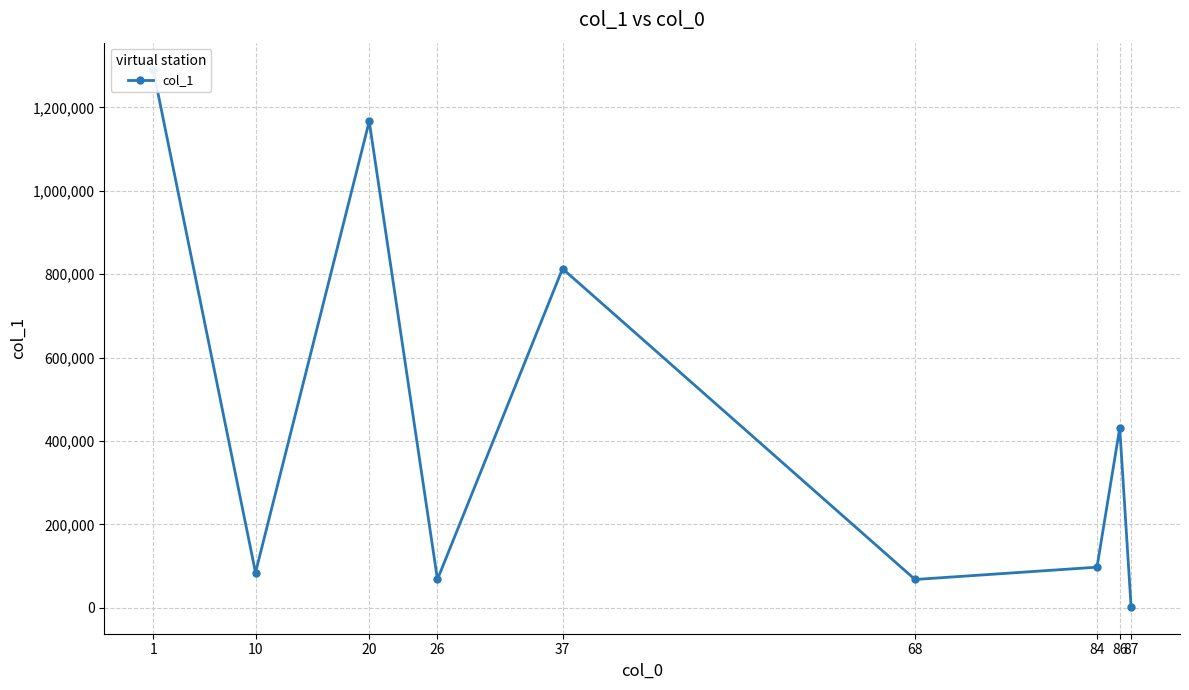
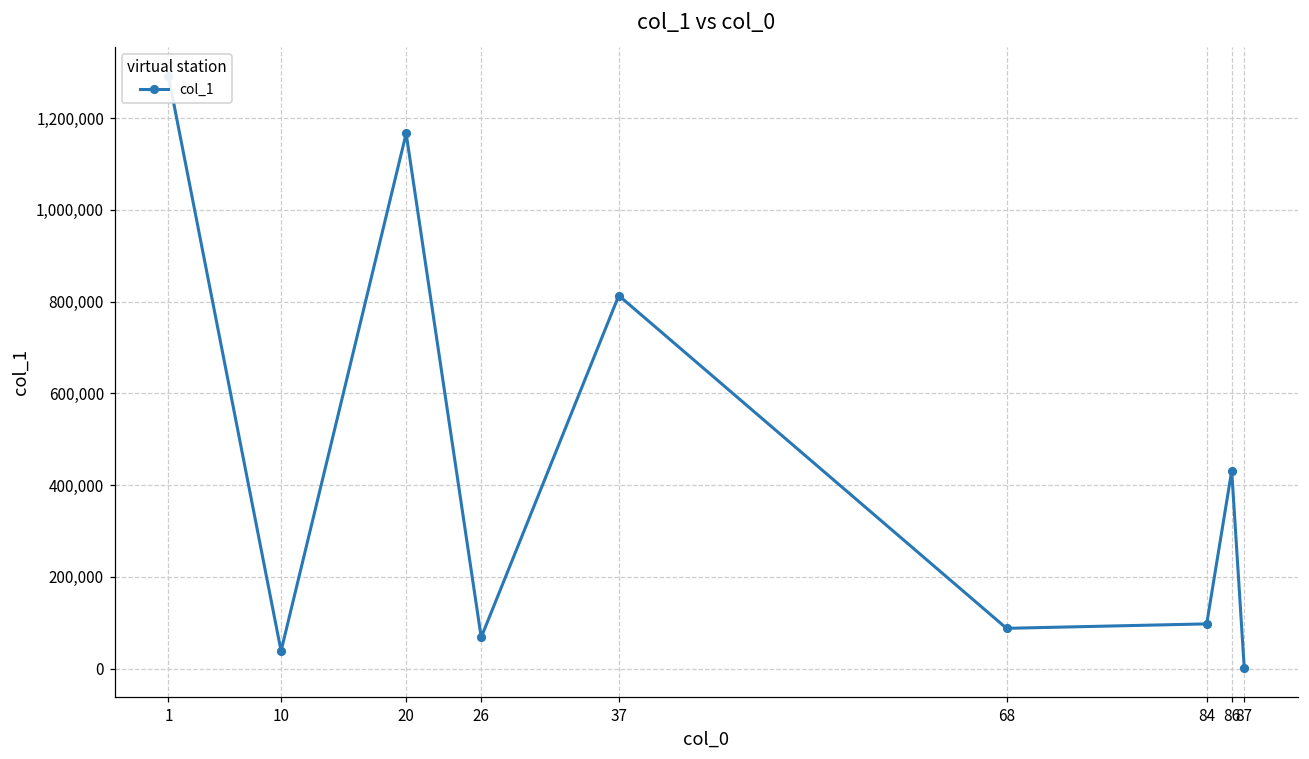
  {
-   "10": "80,000",
+   "10": "40,000",
    "20": "1,170,000",
    "26": "70,000",
    "37": "810,000",
-   "68": "70,000",
+   "68": "90,000",
    "84": "100,000"
  }
